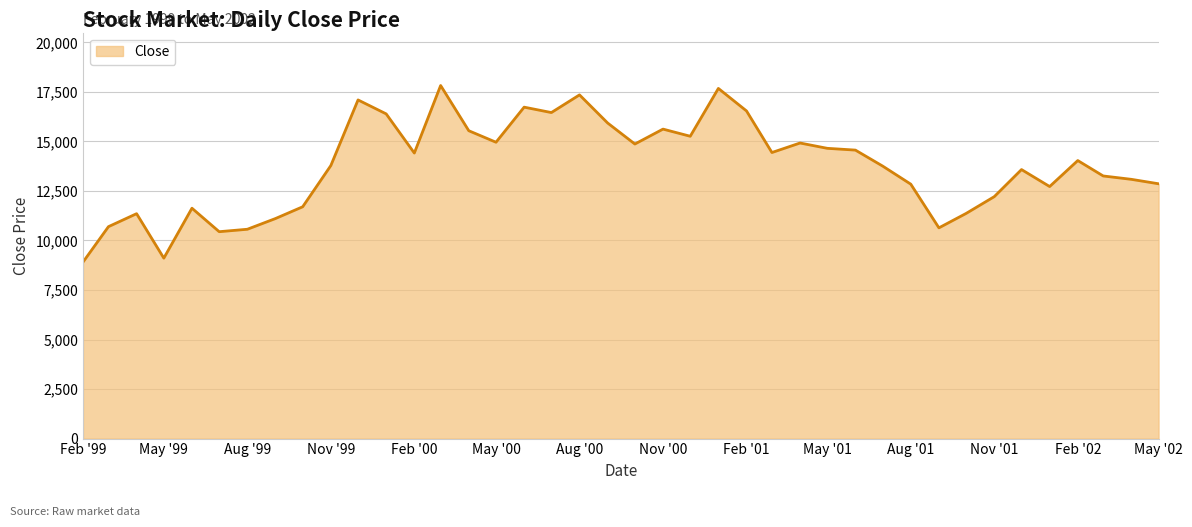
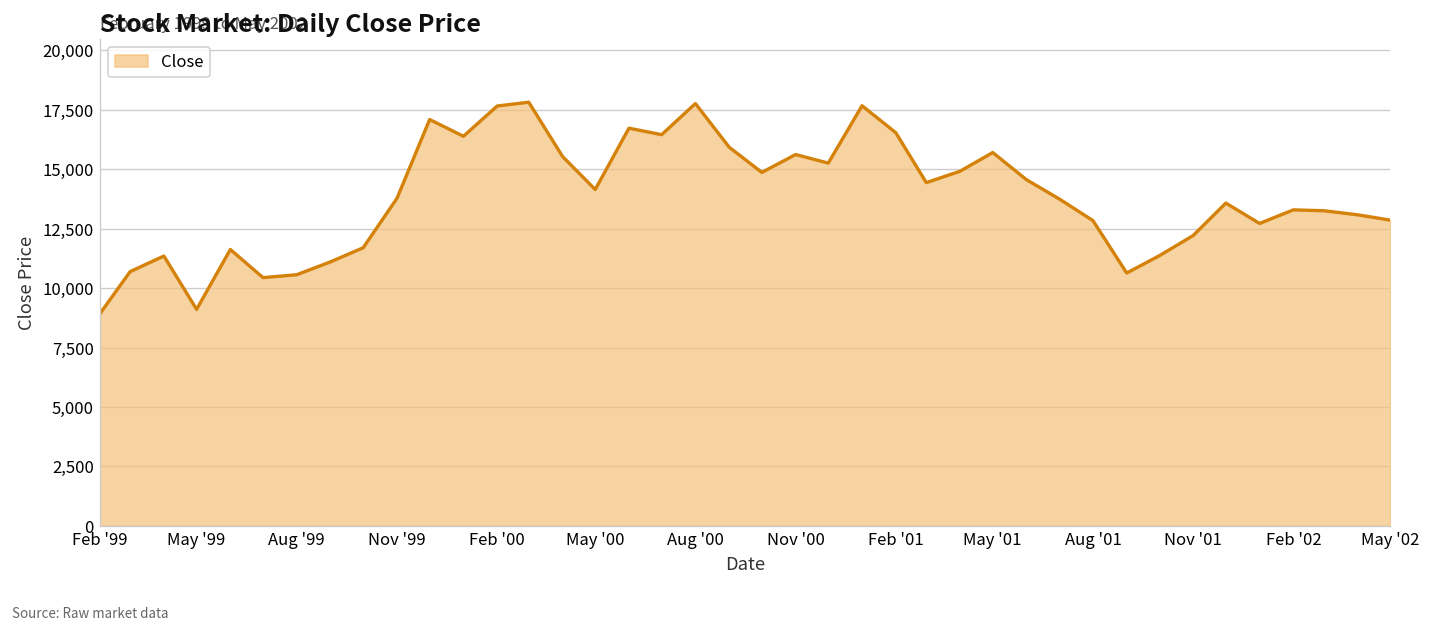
  {
    "Feb '99": "8,900",
    "May '99": "9,100",
    "Aug '99": "10,600",
    "Nov '99": "13,800",
-   "Feb '00": "14,400",
-   "May '00": "15,000",
-   "Aug '00": "17,300",
+   "Feb '00": "17,700",
+   "May '00": "14,100",
+   "Aug '00": "17,800",
    "Nov '00": "15,600",
    "Feb '01": "16,500",
-   "May '01": "14,700",
+   "May '01": "15,700",
    "Aug '01": "12,800",
    "Nov '01": "12,200",
-   "Feb '02": "14,000",
+   "Feb '02": "13,300",
    "May '02": "12,900"
  }
